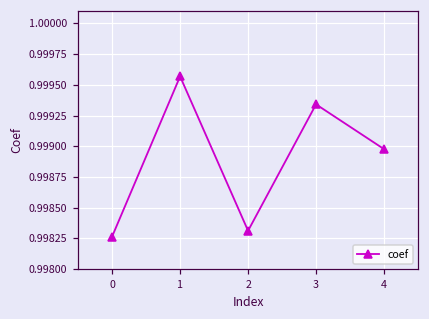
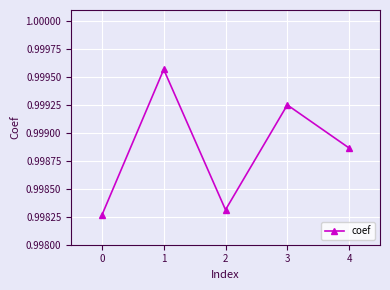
  {
    "0": 0.99827,
    "1": 0.99957,
    "2": 0.99831,
-   "3": 0.99934,
-   "4": 0.99898
+   "3": 0.99925,
+   "4": 0.99887
  }
